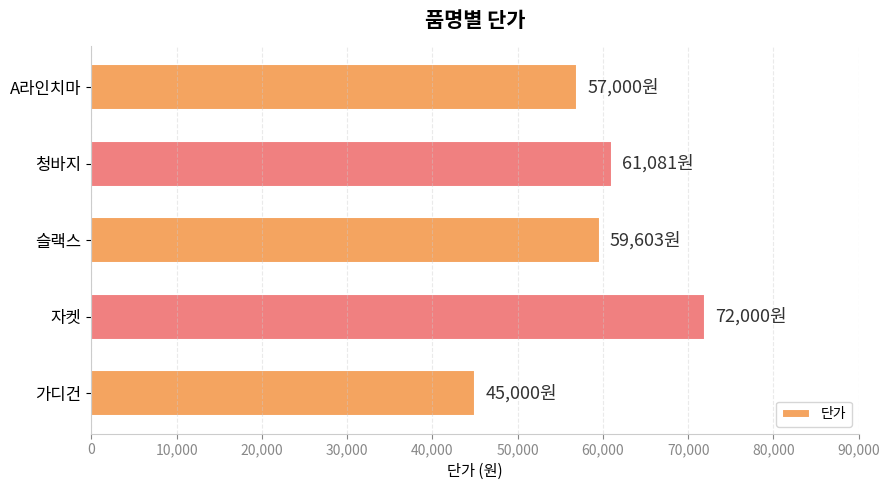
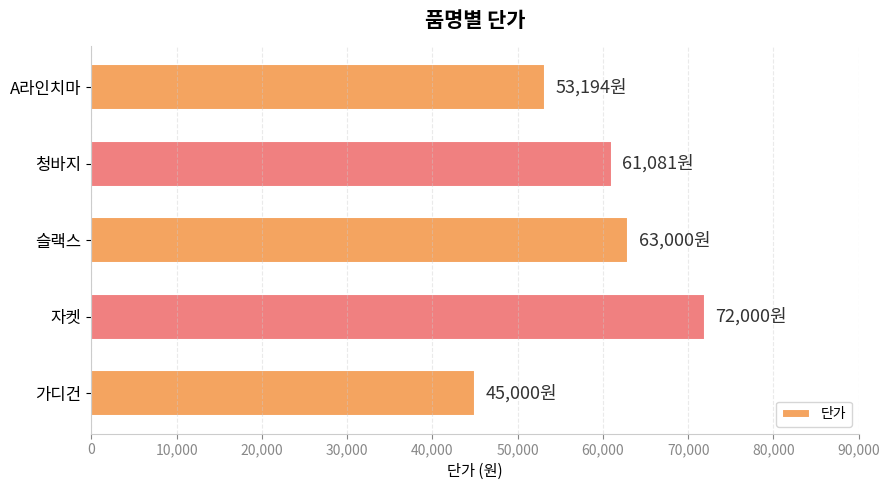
  {
-   "A라인치마": "57,000원",
+   "A라인치마": "53,194원",
    "청바지": "61,081원",
-   "슬랙스": "59,603원",
+   "슬랙스": "63,000원",
    "자켓": "72,000원",
    "가디건": "45,000원"
  }
